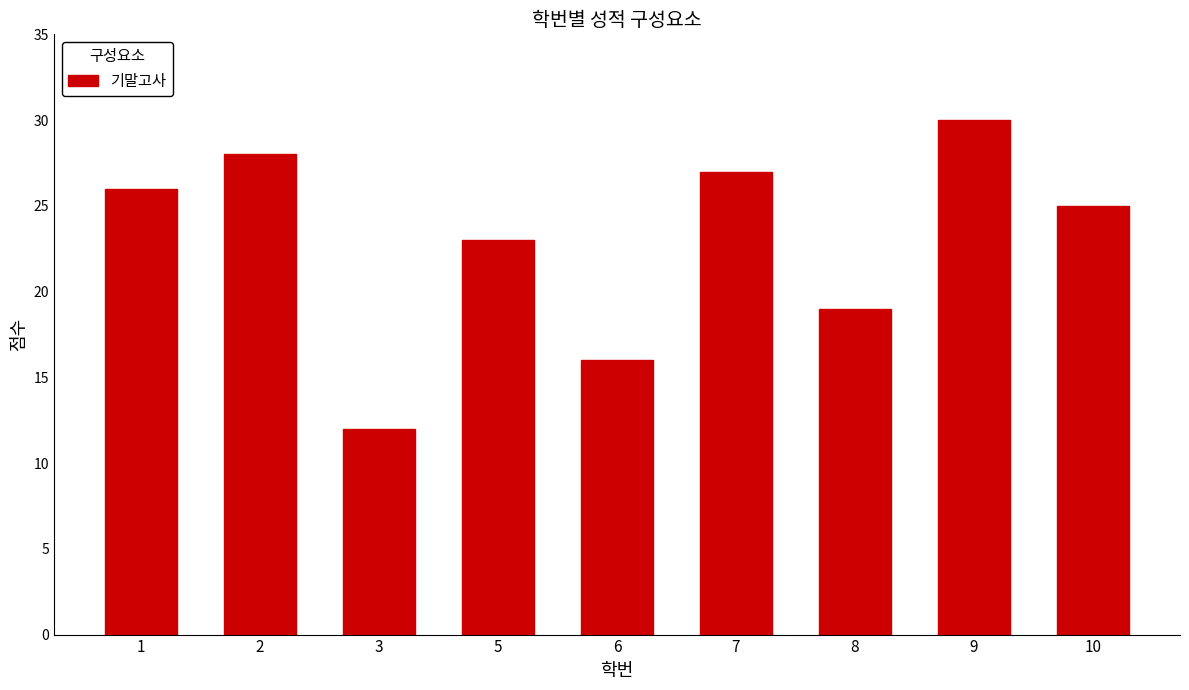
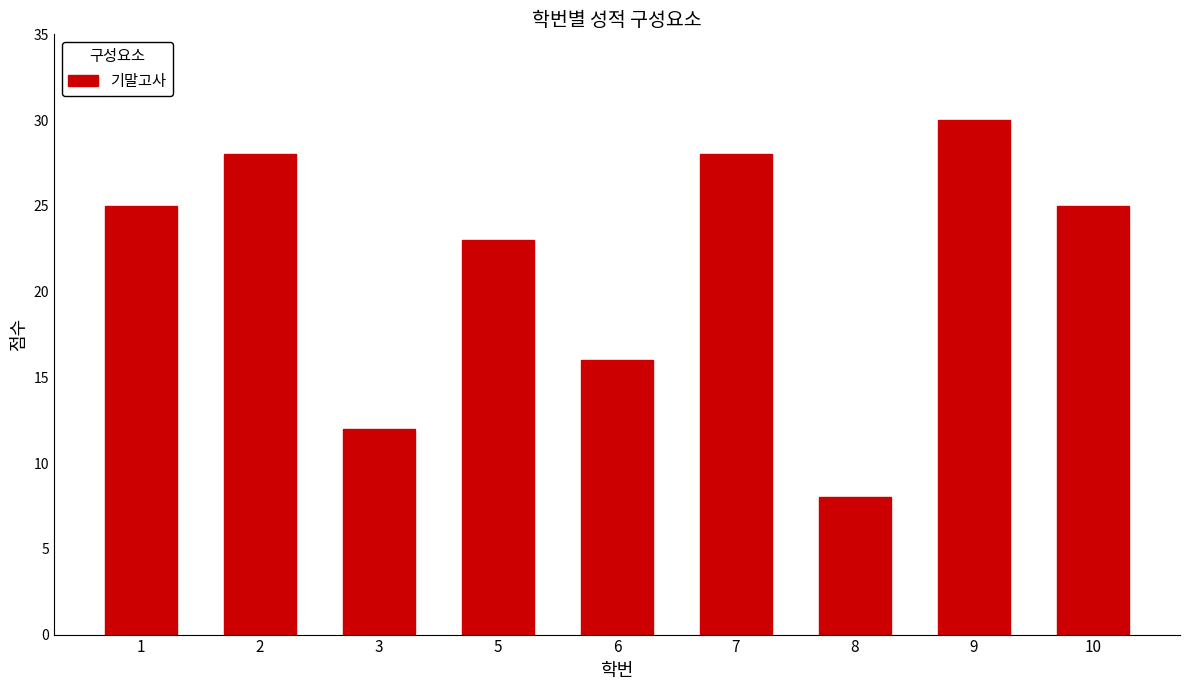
  {
-   "1": 26,
+   "1": 25,
    "2": 28,
    "3": 12,
    "5": 23,
    "6": 16,
-   "7": 27,
-   "8": 19,
+   "7": 28,
+   "8": 8,
    "9": 30,
    "10": 25
  }
